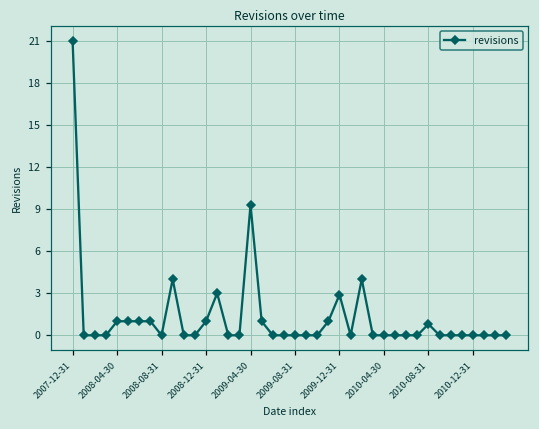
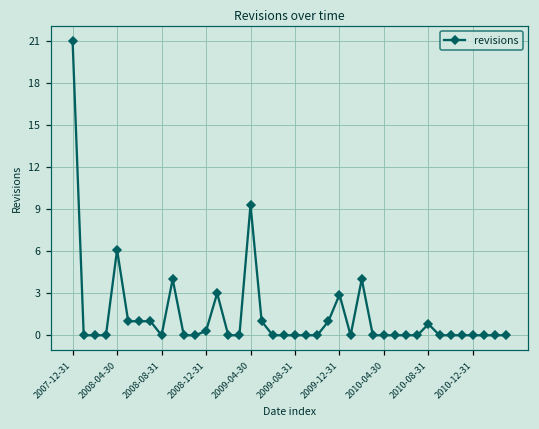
  {
    "2007-12-31": 21.0,
-   "2008-04-30": 1.0,
+   "2008-04-30": 6.1,
    "2008-08-31": 0.0,
-   "2008-12-31": 1.0,
+   "2008-12-31": 0.3,
    "2009-04-30": 9.3,
    "2009-08-31": 0.0,
    "2009-12-31": 2.9,
    "2010-04-30": 0.0,
    "2010-08-31": 0.8,
    "2010-12-31": 0.0
  }
